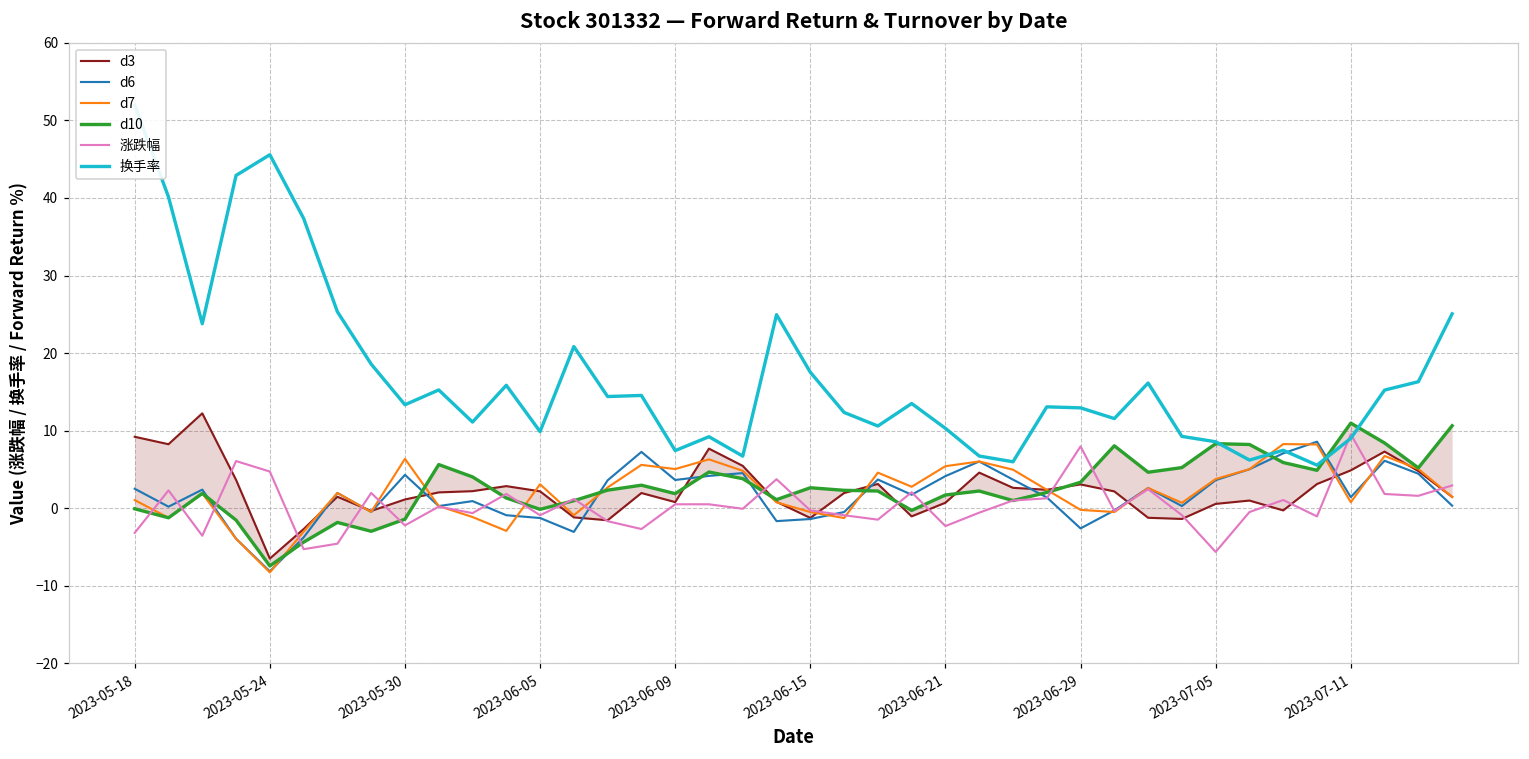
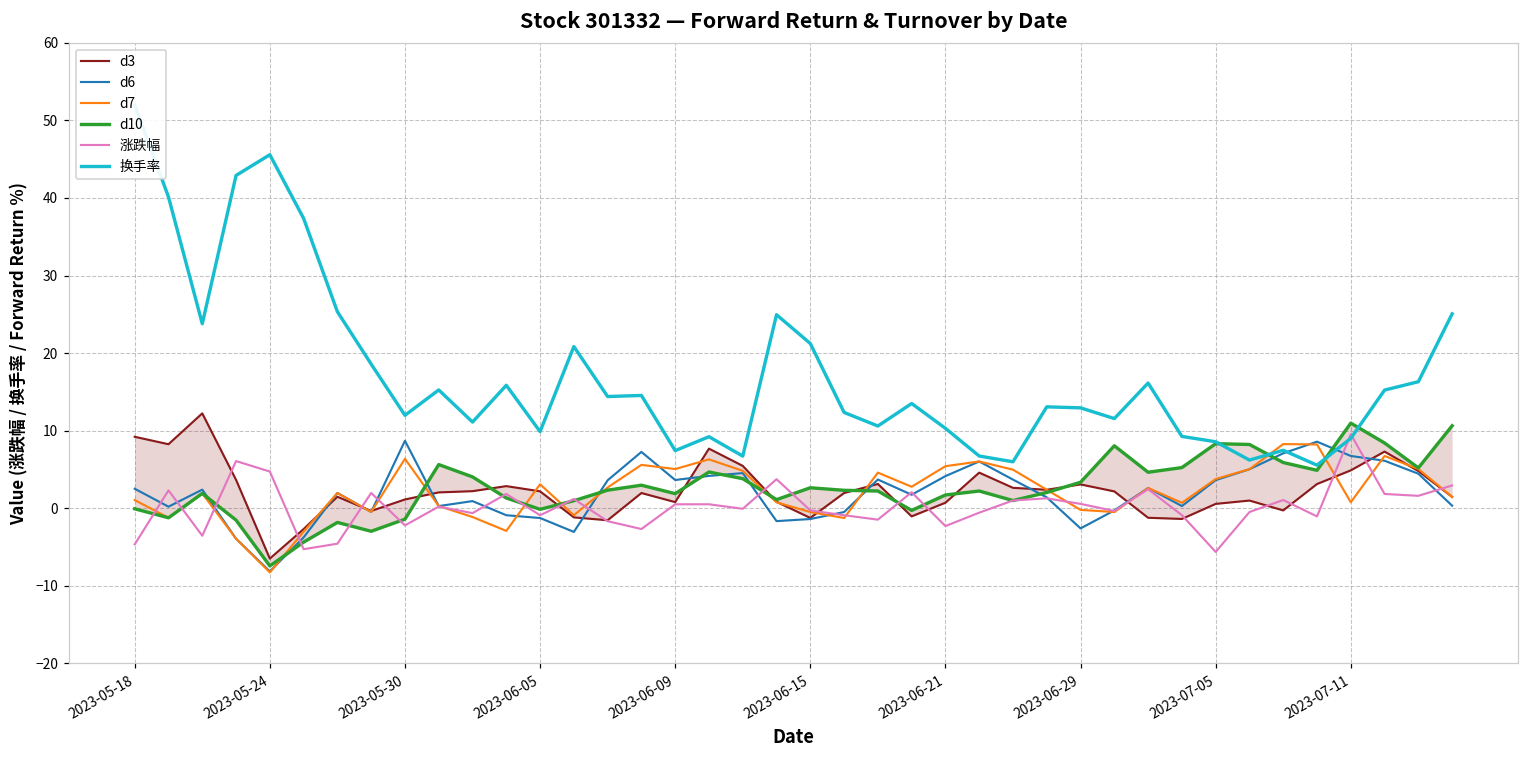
  {
    "d6": {
      "2023-05-18": 3,
-     "2023-05-30": 4,
+     "2023-05-30": 9,
      "2023-06-09": 4,
      "2023-06-21": 4,
      "2023-06-29": -3,
-     "2023-07-11": 1
+     "2023-07-11": 7
    },
    "d7": {
      "2023-05-18": 1,
      "2023-05-30": 6,
      "2023-06-05": 3,
      "2023-06-09": 5,
      "2023-06-21": 5,
      "2023-06-29": 0,
      "2023-07-11": 1
    },
    "d10": {
      "2023-05-18": 0,
      "2023-05-24": -7,
      "2023-05-30": -1,
      "2023-06-05": 0
    },
    "涨跌幅": {
-     "2023-05-18": -3,
+     "2023-05-18": -5,
      "2023-05-24": 5,
      "2023-05-30": -2,
      "2023-06-21": -2,
-     "2023-06-29": 8,
+     "2023-06-29": 1,
      "2023-07-05": -6,
      "2023-07-11": 10
    },
    "换手率": {
      "2023-05-24": 46,
-     "2023-05-30": 13,
+     "2023-05-30": 12,
      "2023-06-05": 10,
      "2023-06-09": 7,
-     "2023-06-15": 18,
+     "2023-06-15": 21,
      "2023-06-21": 10,
      "2023-06-29": 13,
      "2023-07-11": 9
    }
  }
